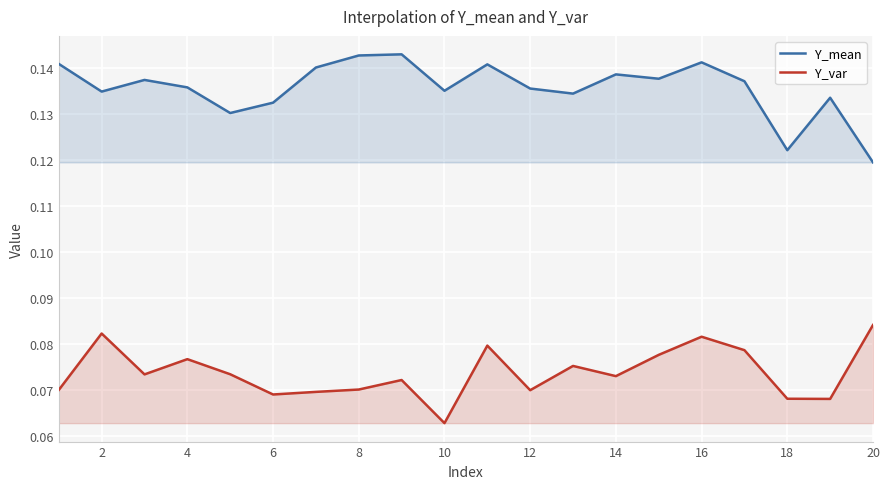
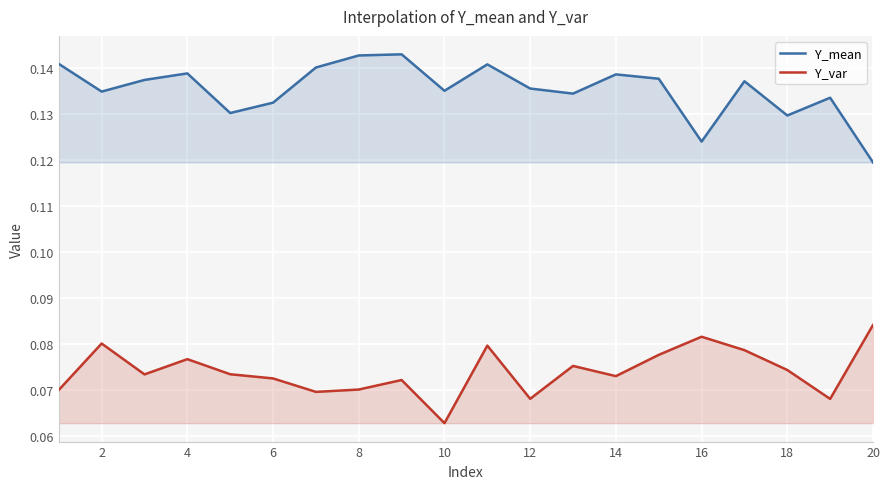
  {
    "Y_mean": {
      "2": 0.135,
-     "4": 0.136,
+     "4": 0.139,
      "6": 0.132,
      "8": 0.143,
      "10": 0.135,
      "12": 0.136,
      "14": 0.139,
-     "16": 0.141,
-     "18": 0.122,
+     "16": 0.124,
+     "18": 0.130,
      "20": 0.119
    },
    "Y_var": {
-     "2": 0.082,
+     "2": 0.080,
      "4": 0.077,
-     "6": 0.069,
+     "6": 0.072,
      "8": 0.070,
      "10": 0.063,
-     "12": 0.070,
+     "12": 0.068,
      "14": 0.073,
      "16": 0.082,
-     "18": 0.068,
+     "18": 0.074,
      "20": 0.084
    }
  }
